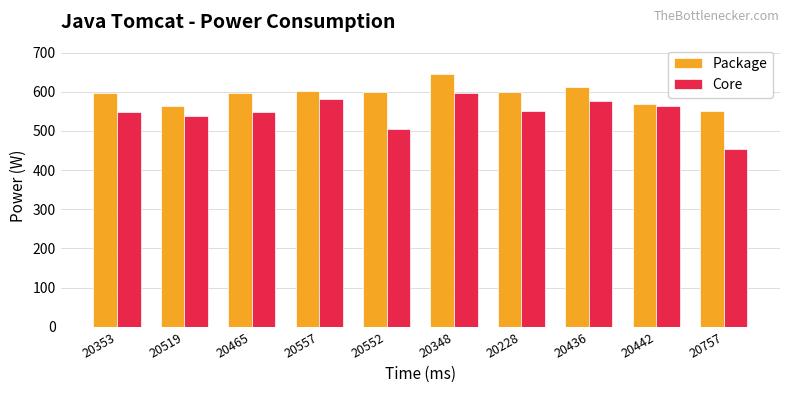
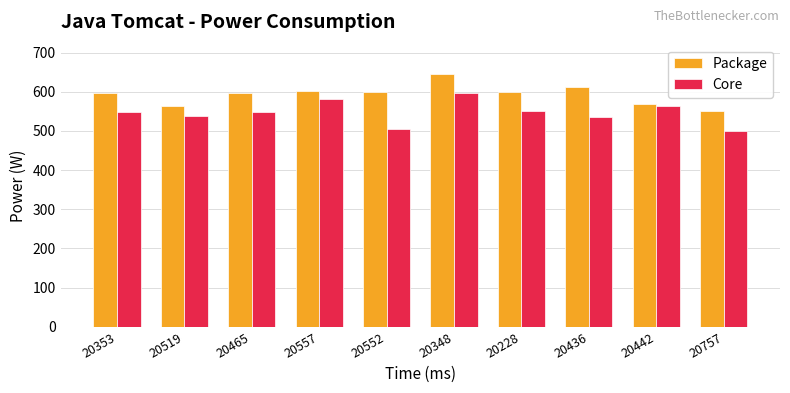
  {
    "Package": {
      "20353": 600,
      "20519": 560,
      "20465": 600,
      "20557": 600,
      "20552": 600,
      "20348": 640,
      "20228": 600,
      "20436": 610,
      "20442": 570,
      "20757": 550
    },
    "Core": {
      "20353": 550,
      "20519": 540,
      "20465": 550,
      "20557": 580,
      "20552": 500,
      "20348": 600,
      "20228": 550,
-     "20436": 580,
+     "20436": 530,
      "20442": 560,
-     "20757": 450
+     "20757": 500
    }
  }
